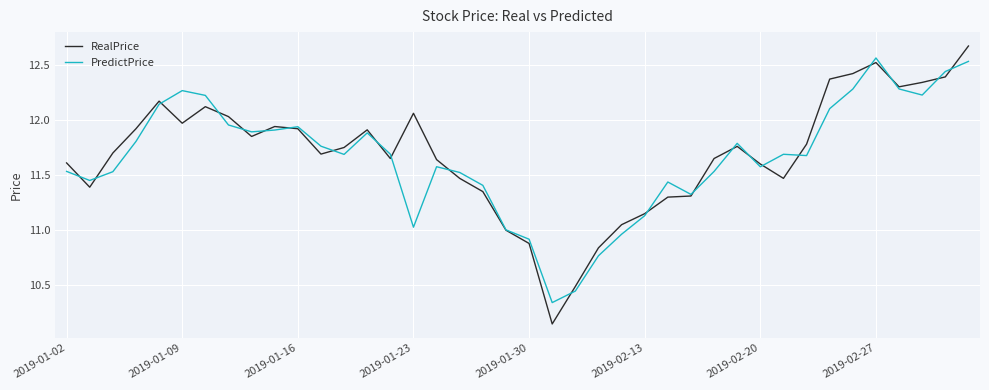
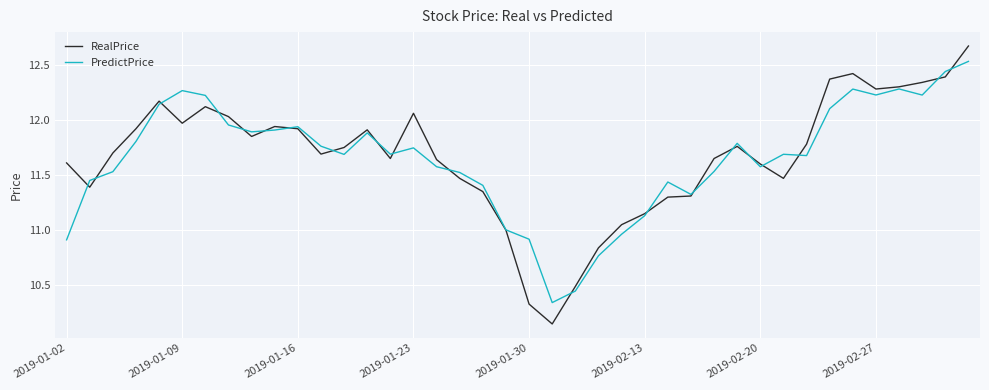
  {
    "RealPrice": {
      "2019-01-02": 11.61,
      "2019-01-09": 11.97,
      "2019-01-23": 12.06,
-     "2019-01-30": 10.88,
+     "2019-01-30": 10.33,
      "2019-02-20": 11.60,
-     "2019-02-27": 12.52
+     "2019-02-27": 12.28
    },
    "PredictPrice": {
-     "2019-01-02": 11.53,
+     "2019-01-02": 10.91,
      "2019-01-09": 12.27,
-     "2019-01-23": 11.03,
+     "2019-01-23": 11.75,
      "2019-01-30": 10.92,
      "2019-02-20": 11.58,
-     "2019-02-27": 12.56
+     "2019-02-27": 12.23
    }
  }
